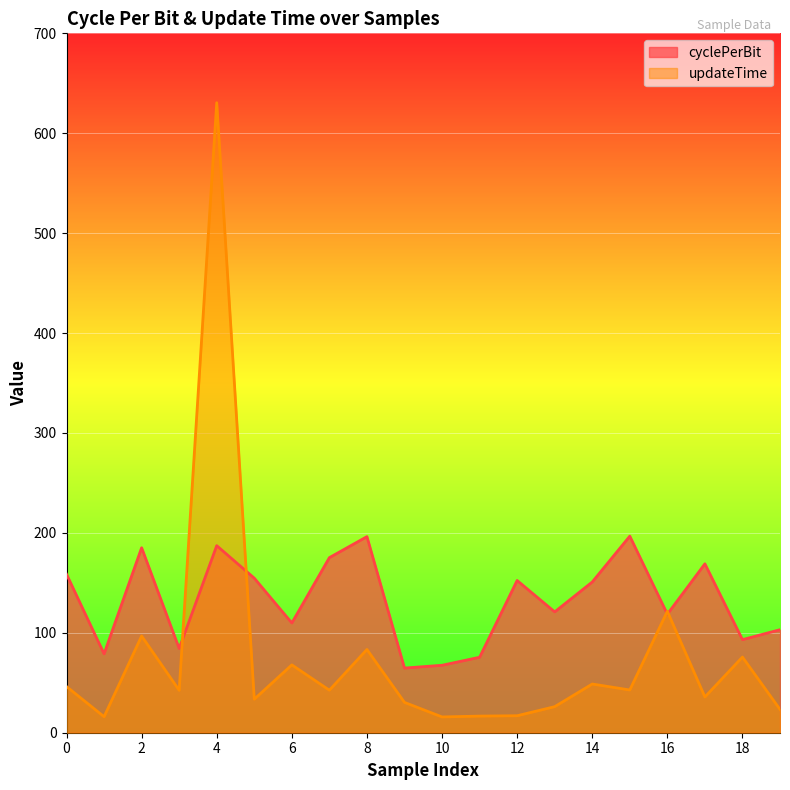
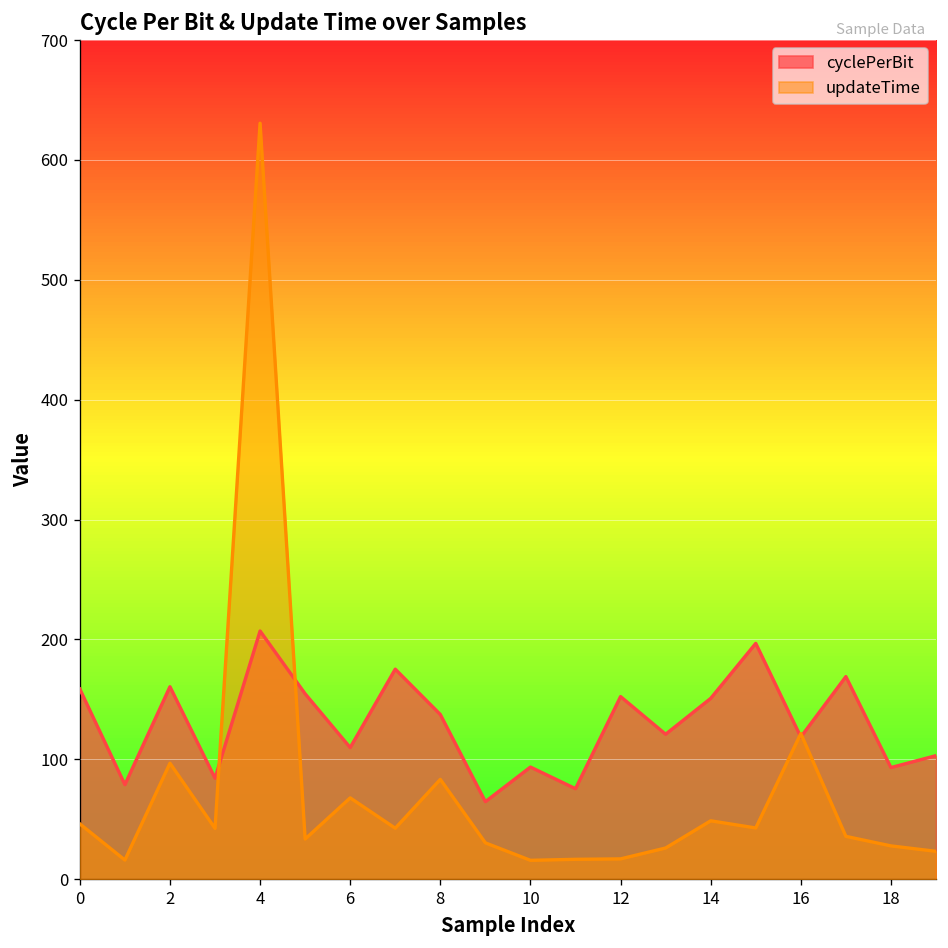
  {
    "cyclePerBit": {
      "0": 160,
-     "2": 190,
-     "4": 190,
+     "2": 160,
+     "4": 210,
      "6": 110,
-     "8": 200,
-     "10": 70,
+     "8": 140,
+     "10": 90,
      "12": 150,
      "14": 150,
      "16": 120,
      "18": 90
    },
    "updateTime": {
      "0": 50,
      "2": 100,
      "4": 630,
      "6": 70,
      "8": 80,
      "10": 20,
      "12": 20,
      "14": 50,
      "16": 120,
-     "18": 80
+     "18": 30
    }
  }
